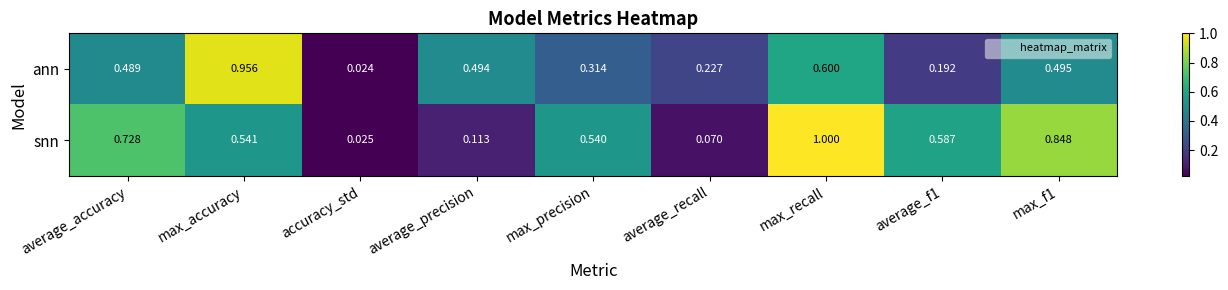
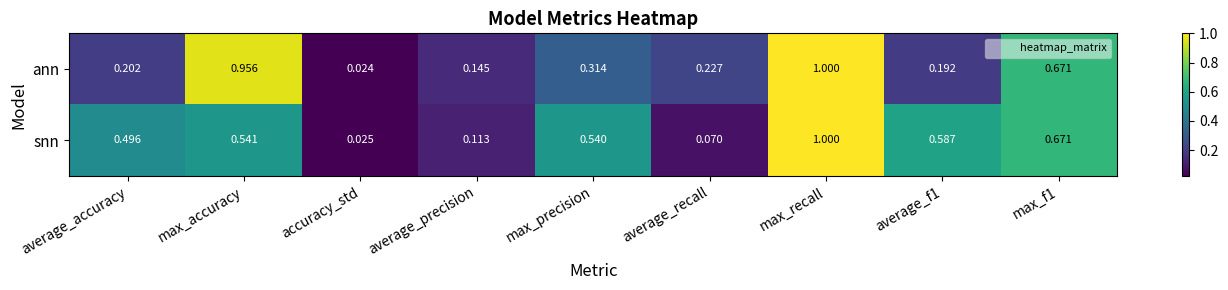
  {
    "ann": {
-     "average_accuracy": 0.489,
+     "average_accuracy": 0.202,
      "max_accuracy": 0.956,
      "accuracy_std": 0.024,
-     "average_precision": 0.494,
+     "average_precision": 0.145,
      "max_precision": 0.314,
      "average_recall": 0.227,
-     "max_recall": 0.600,
+     "max_recall": 1.000,
      "average_f1": 0.192,
-     "max_f1": 0.495
+     "max_f1": 0.671
    },
    "snn": {
-     "average_accuracy": 0.728,
+     "average_accuracy": 0.496,
      "max_accuracy": 0.541,
      "accuracy_std": 0.025,
      "average_precision": 0.113,
      "max_precision": 0.540,
      "average_recall": 0.070,
      "max_recall": 1.000,
      "average_f1": 0.587,
-     "max_f1": 0.848
+     "max_f1": 0.671
    }
  }
